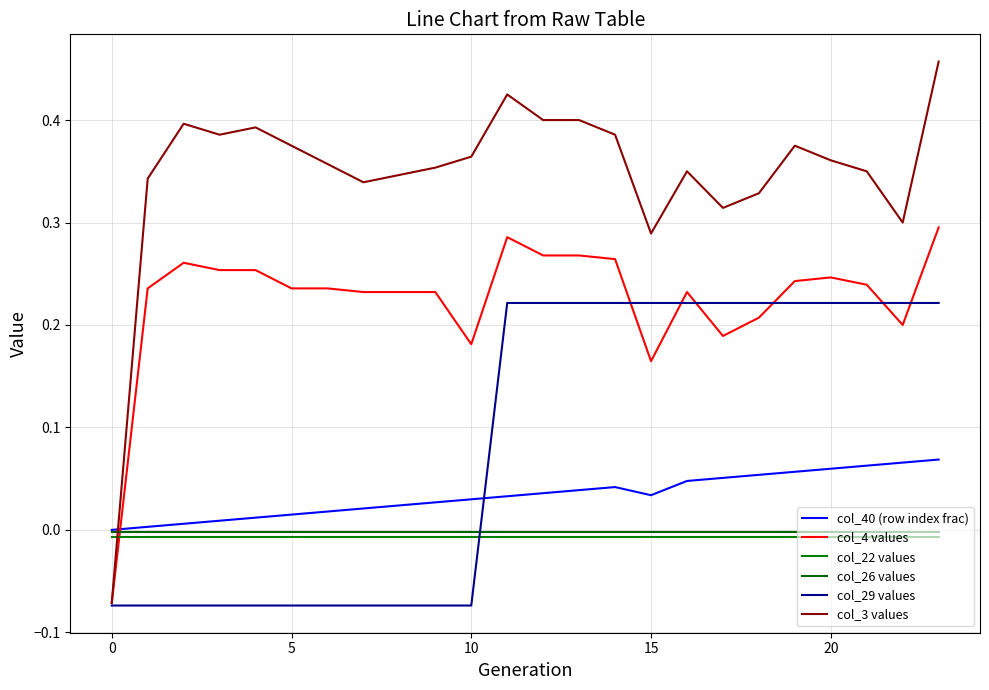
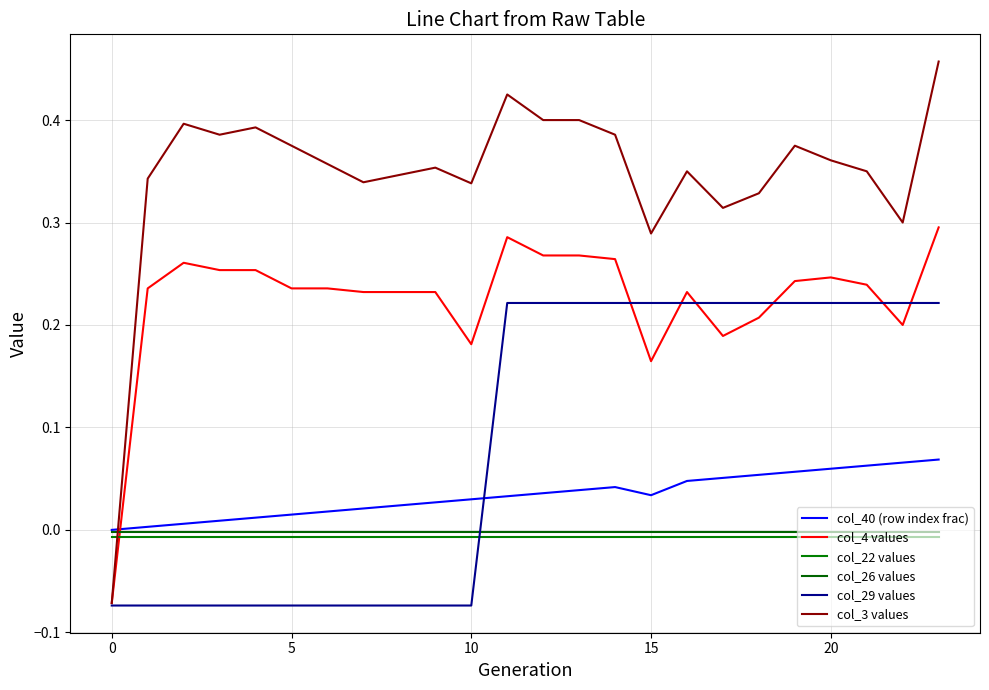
  {
    "col_40 (row index frac)": {
      "5": 0.015,
      "10": 0.030,
      "15": 0.034,
      "20": 0.060
    },
    "col_4 values": {
      "5": 0.236,
      "10": 0.181,
      "15": 0.165,
      "20": 0.246
    },
    "col_29 values": {
      "5": -0.074,
      "10": -0.074,
      "15": 0.221,
      "20": 0.221
    },
    "col_3 values": {
      "5": 0.375,
-     "10": 0.364,
+     "10": 0.338,
      "15": 0.289,
      "20": 0.361
    }
  }
